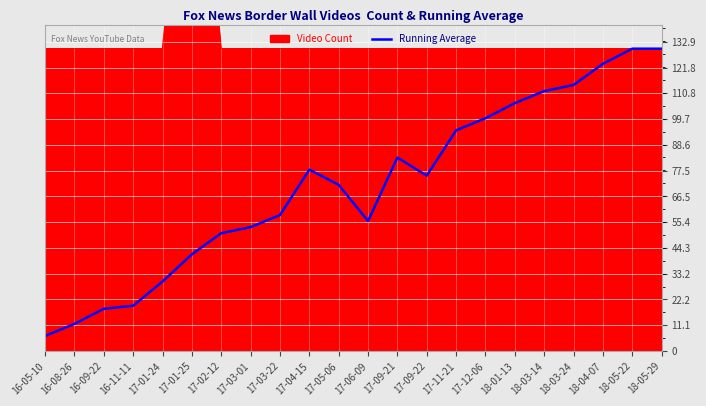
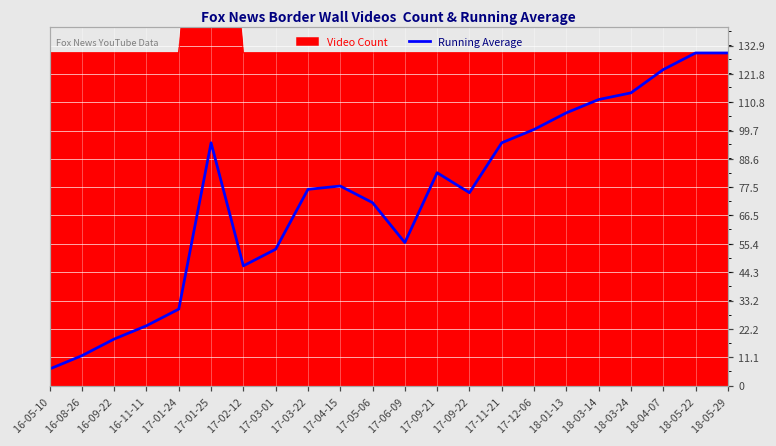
  {
    "Video Count": {
      "16-05-10": 130,
      "16-08-26": 130,
      "16-09-22": 130,
      "16-11-11": 130,
      "17-01-24": 130,
      "17-02-12": 130,
      "17-03-01": 130,
      "17-03-22": 130,
      "17-04-15": 130,
      "17-05-06": 130,
      "17-06-09": 130,
      "17-09-21": 130,
      "17-09-22": 130,
      "17-11-21": 130,
      "17-12-06": 130,
      "18-01-13": 130,
      "18-03-14": 130,
      "18-03-24": 130,
      "18-04-07": 130
    },
    "Running Average": {
      "16-05-10": 7,
      "16-08-26": 12,
      "16-09-22": 18,
-     "16-11-11": 20,
+     "16-11-11": 23,
      "17-01-24": 30,
-     "17-01-25": 42,
-     "17-02-12": 51,
+     "17-01-25": 95,
+     "17-02-12": 47,
      "17-03-01": 53,
-     "17-03-22": 59,
+     "17-03-22": 77,
      "17-04-15": 78,
      "17-05-06": 72,
      "17-06-09": 56,
      "17-09-21": 83,
      "17-09-22": 75,
      "17-11-21": 95,
      "17-12-06": 100,
      "18-01-13": 107,
      "18-03-14": 112,
      "18-03-24": 114,
      "18-04-07": 124
    }
  }
